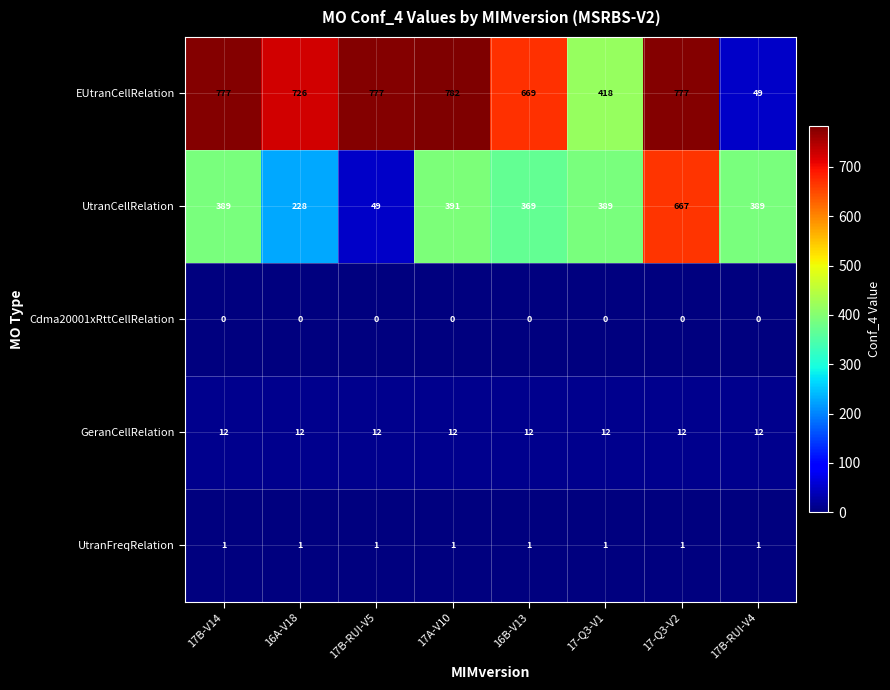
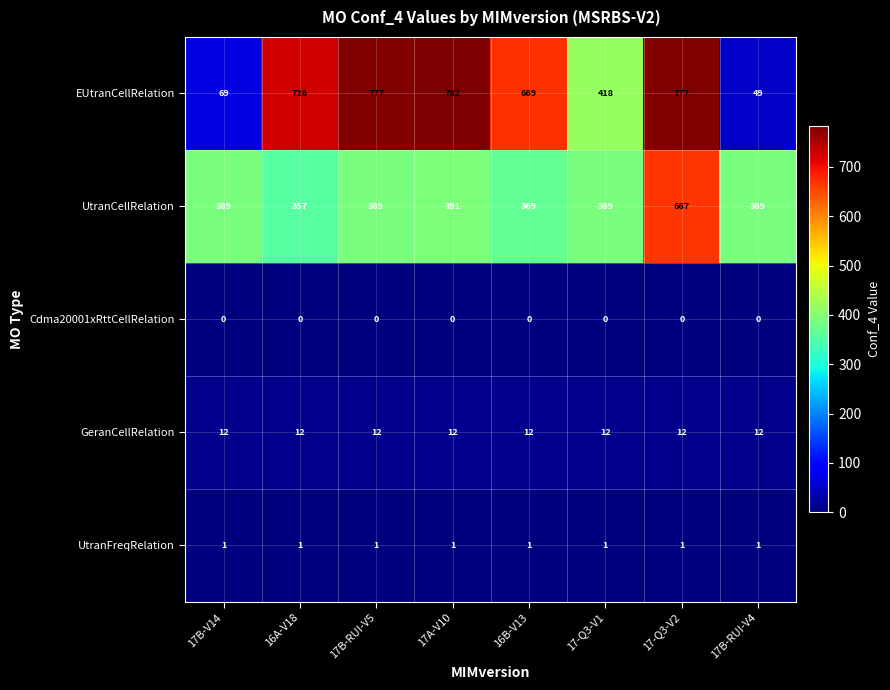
  {
    "EUtranCellRelation": {
-     "17B-V14": 777,
+     "17B-V14": 69,
      "16A-V18": 726,
      "17B-RUI-V5": 777,
      "17A-V10": 782,
      "16B-V13": 669,
      "17-Q3-V1": 418,
      "17-Q3-V2": 777,
      "17B-RUI-V4": 49
    },
    "UtranCellRelation": {
      "17B-V14": 389,
-     "16A-V18": 228,
-     "17B-RUI-V5": 49,
+     "16A-V18": 357,
+     "17B-RUI-V5": 389,
      "17A-V10": 391,
      "16B-V13": 369,
      "17-Q3-V1": 389,
      "17-Q3-V2": 667,
      "17B-RUI-V4": 389
    },
    "Cdma20001xRttCellRelation": {
      "17B-V14": 0,
      "16A-V18": 0,
      "17B-RUI-V5": 0,
      "17A-V10": 0,
      "16B-V13": 0,
      "17-Q3-V1": 0,
      "17-Q3-V2": 0,
      "17B-RUI-V4": 0
    },
    "GeranCellRelation": {
      "17B-V14": 12,
      "16A-V18": 12,
      "17B-RUI-V5": 12,
      "17A-V10": 12,
      "16B-V13": 12,
      "17-Q3-V1": 12,
      "17-Q3-V2": 12,
      "17B-RUI-V4": 12
    },
    "UtranFreqRelation": {
      "17B-V14": 1,
      "16A-V18": 1,
      "17B-RUI-V5": 1,
      "17A-V10": 1,
      "16B-V13": 1,
      "17-Q3-V1": 1,
      "17-Q3-V2": 1,
      "17B-RUI-V4": 1
    }
  }
